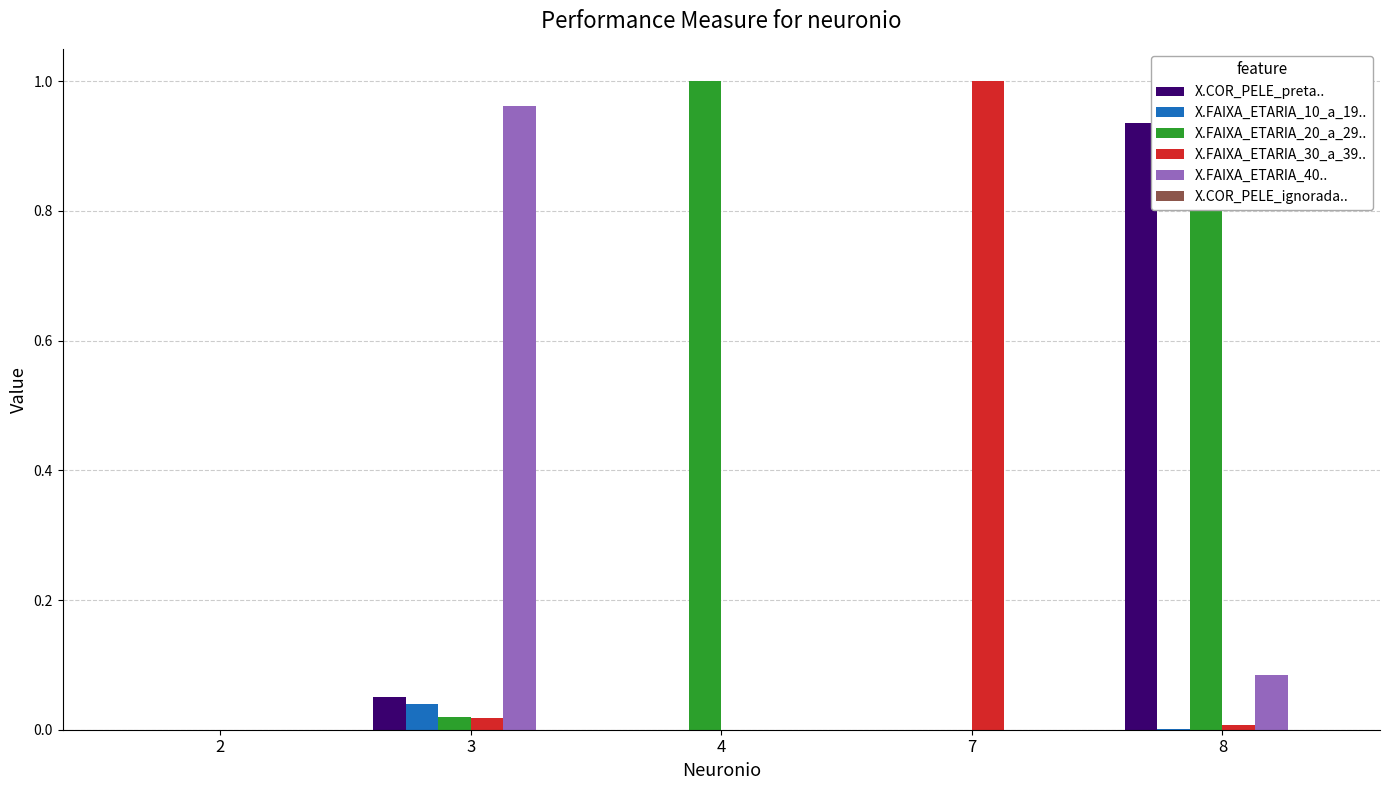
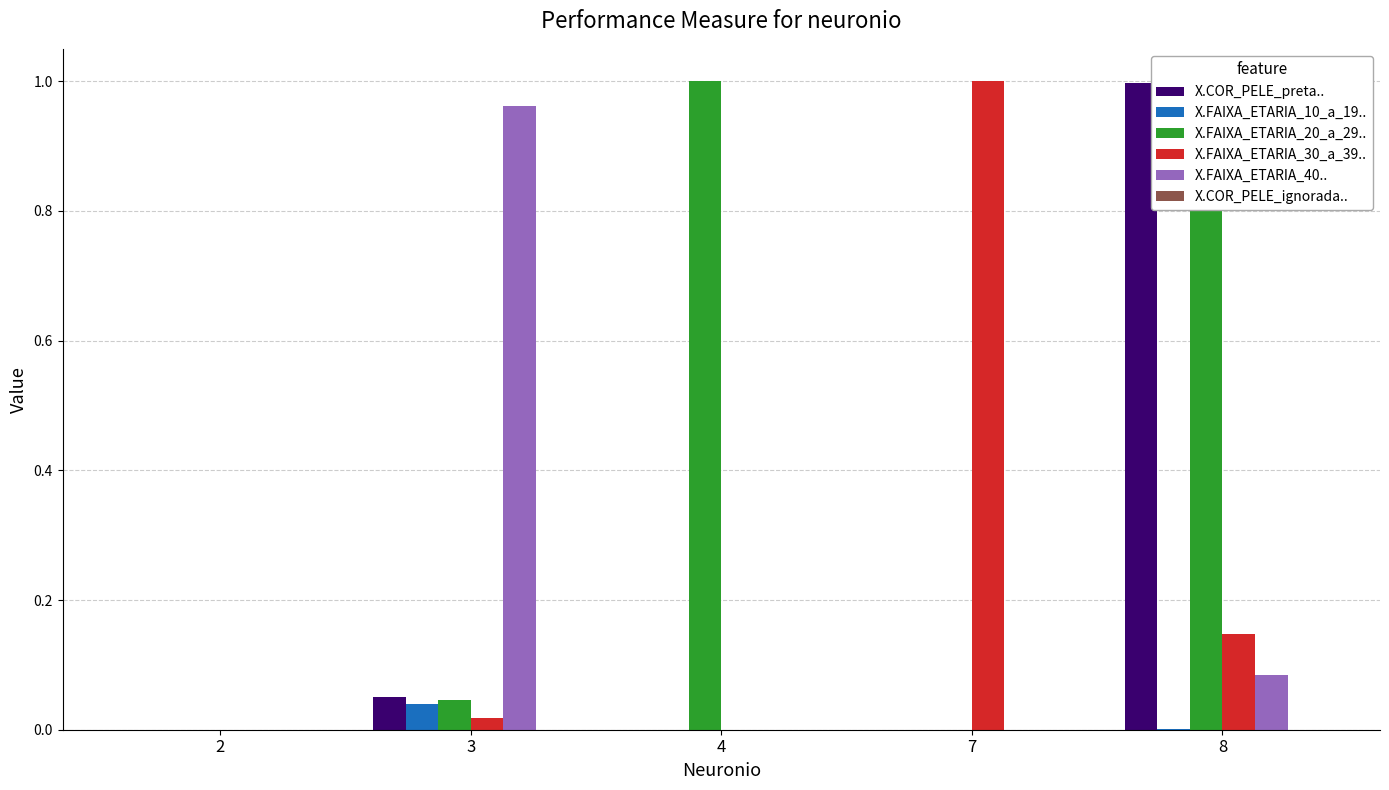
  {
    "X.COR_PELE_preta..": {
      "3": 0.05,
-     "8": 0.94
+     "8": 1.00
    },
    "X.FAIXA_ETARIA_10_a_19..": {
      "2": 0.00,
      "3": 0.04
    },
    "X.FAIXA_ETARIA_20_a_29..": {
      "2": 0.00,
-     "3": 0.02,
+     "3": 0.05,
      "4": 1.00
    },
    "X.FAIXA_ETARIA_30_a_39..": {
      "3": 0.02,
      "4": 0.00,
      "7": 1.00,
-     "8": 0.01
+     "8": 0.15
    },
    "X.FAIXA_ETARIA_40..": {
      "3": 0.96,
      "8": 0.08
    },
    "X.COR_PELE_ignorada..": {
      "4": 0.00,
      "8": 0.00
    }
  }
